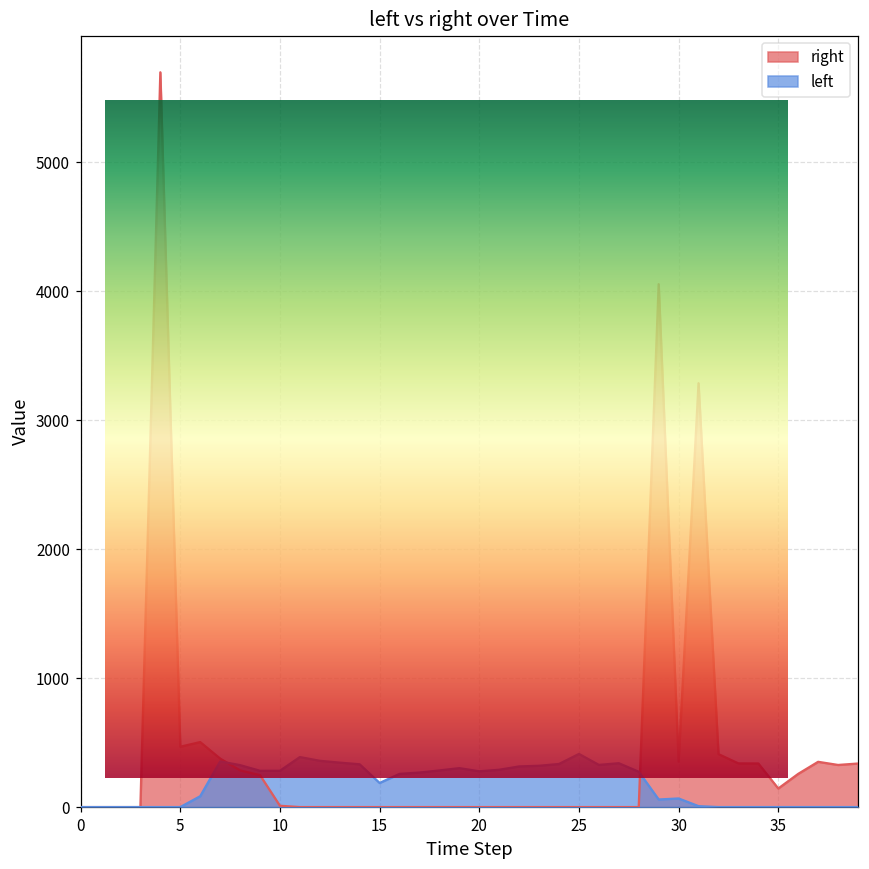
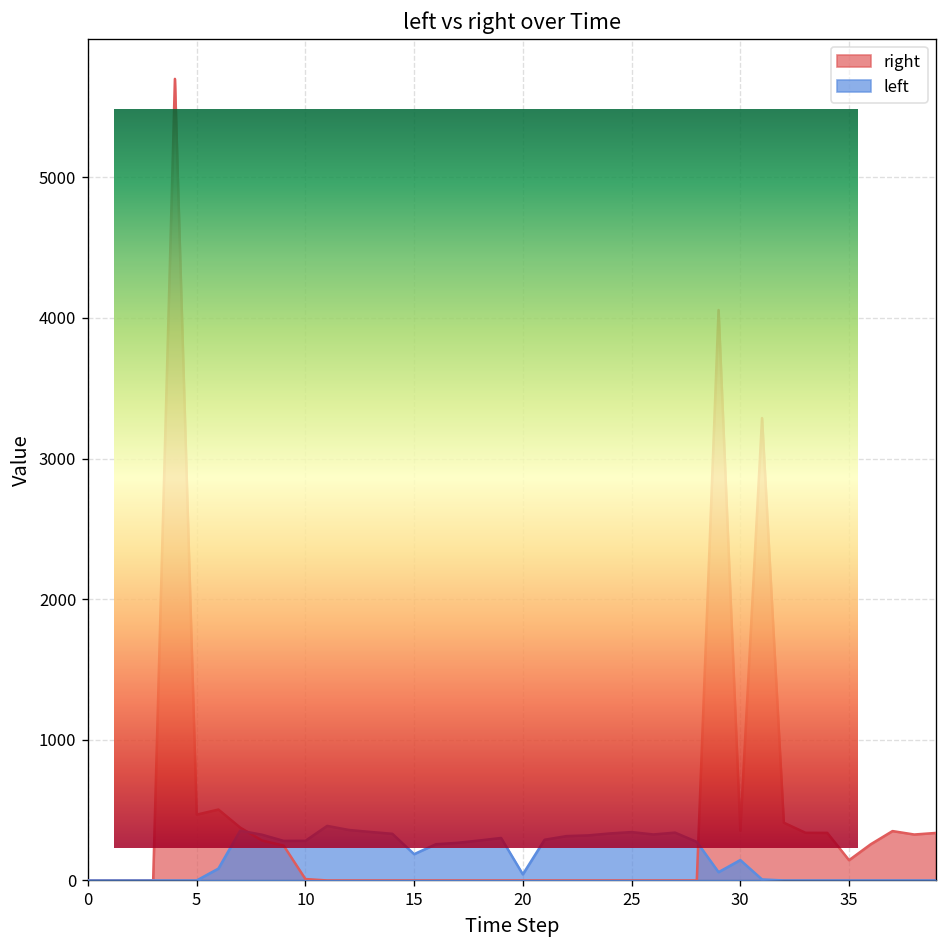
  {
    "left vs right over Time": {
      "right": {
        "5": 470,
        "10": 10,
        "15": 0,
        "20": 0,
        "25": 0,
        "30": 350,
        "35": 140
      },
      "left": {
        "5": 0,
        "10": 280,
        "15": 190,
-       "20": 280,
-       "25": 410,
-       "30": 70,
+       "20": 40,
+       "25": 340,
+       "30": 150,
        "35": 0
      }
    }
  }
